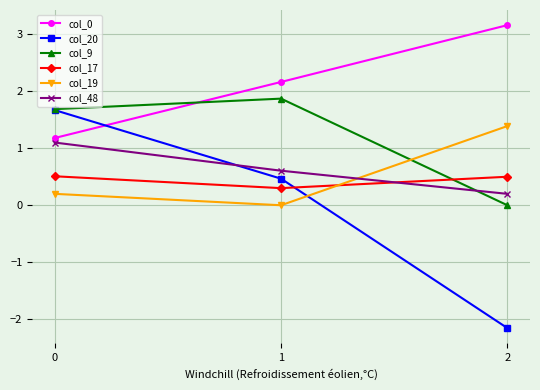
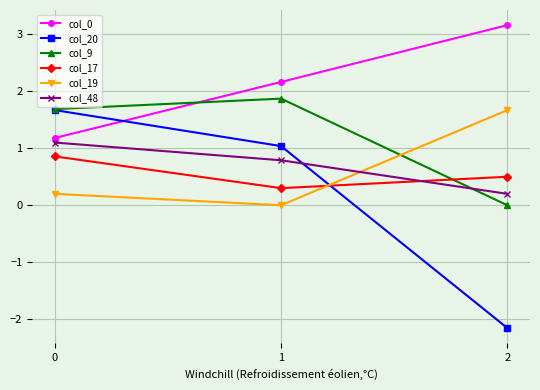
  {
    "col_0": {
      "0": 1.2,
      "1": 2.2,
      "2": 3.2
    },
    "col_20": {
-     "1": 0.5,
+     "1": 1.0,
      "2": -2.2
    },
    "col_9": {
      "1": 1.9,
      "2": 0.0
    },
    "col_17": {
-     "0": 0.5,
+     "0": 0.9,
      "1": 0.3,
      "2": 0.5
    },
    "col_19": {
      "0": 0.2,
      "1": 0.0,
-     "2": 1.4
+     "2": 1.7
    },
    "col_48": {
      "0": 1.1,
-     "1": 0.6,
+     "1": 0.8,
      "2": 0.2
    }
  }
